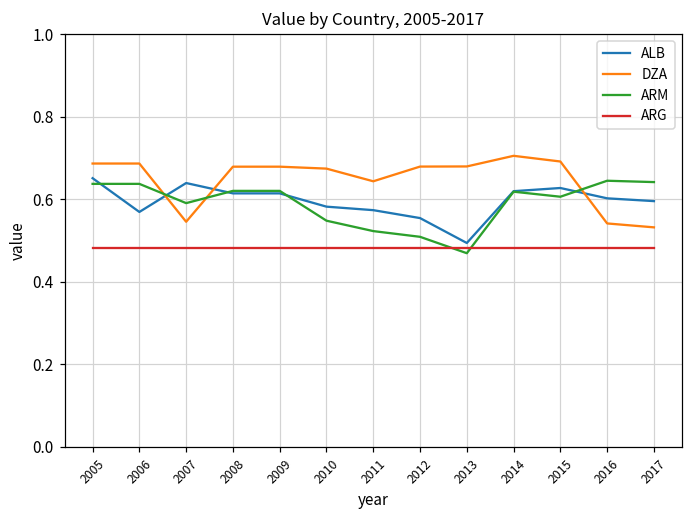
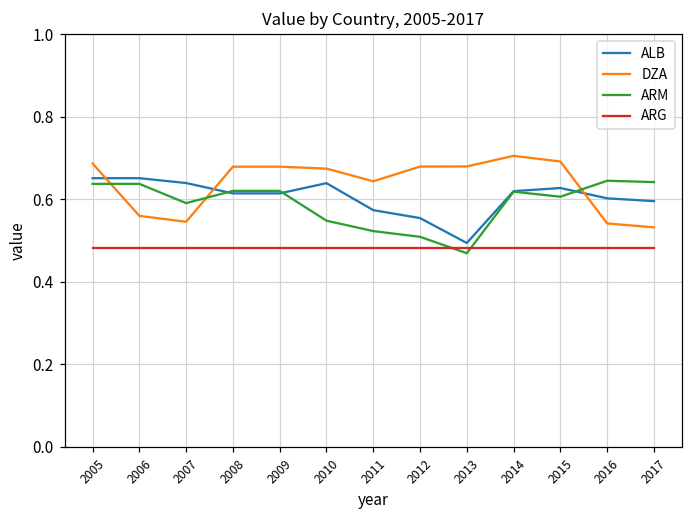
  {
    "ALB": {
      "2005": 0.65,
-     "2006": 0.57,
+     "2006": 0.65,
      "2007": 0.64,
-     "2010": 0.58,
+     "2010": 0.64,
      "2011": 0.57,
      "2012": 0.55,
      "2013": 0.49,
      "2015": 0.63,
      "2016": 0.60,
      "2017": 0.60
    },
    "DZA": {
      "2005": 0.69,
-     "2006": 0.69,
+     "2006": 0.56,
      "2007": 0.55,
      "2008": 0.68,
      "2009": 0.68,
      "2010": 0.67,
      "2011": 0.64,
      "2012": 0.68,
      "2013": 0.68,
      "2014": 0.71,
      "2015": 0.69,
      "2016": 0.54,
      "2017": 0.53
    },
    "ARM": {
      "2005": 0.64,
      "2006": 0.64,
      "2007": 0.59,
      "2010": 0.55,
      "2011": 0.52,
      "2012": 0.51,
      "2013": 0.47,
      "2015": 0.61,
      "2016": 0.65,
      "2017": 0.64
    },
    "ARG": {
      "2005": 0.48,
      "2006": 0.48,
      "2007": 0.48,
      "2008": 0.48,
      "2009": 0.48,
      "2010": 0.48,
      "2011": 0.48,
      "2012": 0.48,
      "2013": 0.48,
      "2014": 0.48,
      "2015": 0.48,
      "2016": 0.48,
      "2017": 0.48
    }
  }
